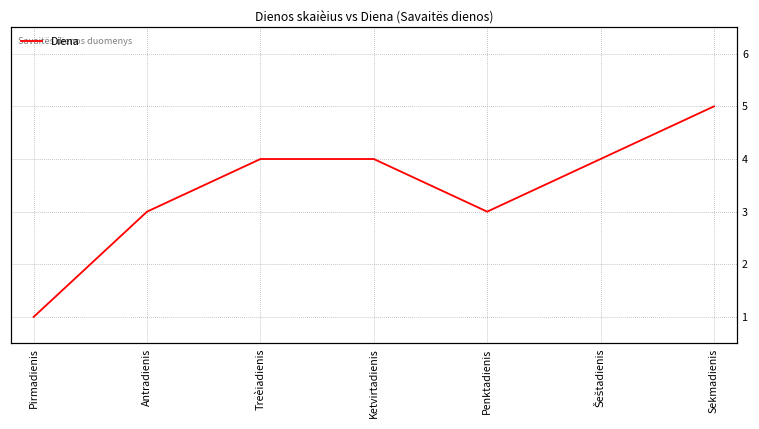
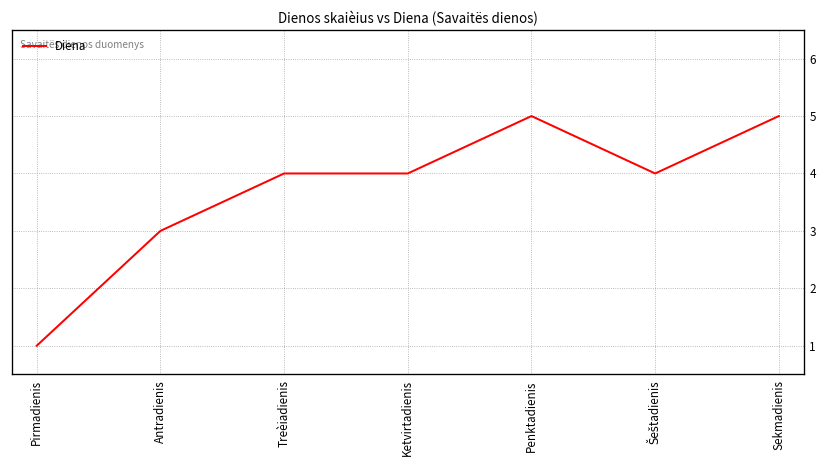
  {
    "Pirmadienis": 1,
    "Antradienis": 3,
    "Treèiadienis": 4,
    "Ketvirtadienis": 4,
-   "Penktadienis": 3,
+   "Penktadienis": 5,
    "Šeštadienis": 4,
    "Sekmadienis": 5
  }
